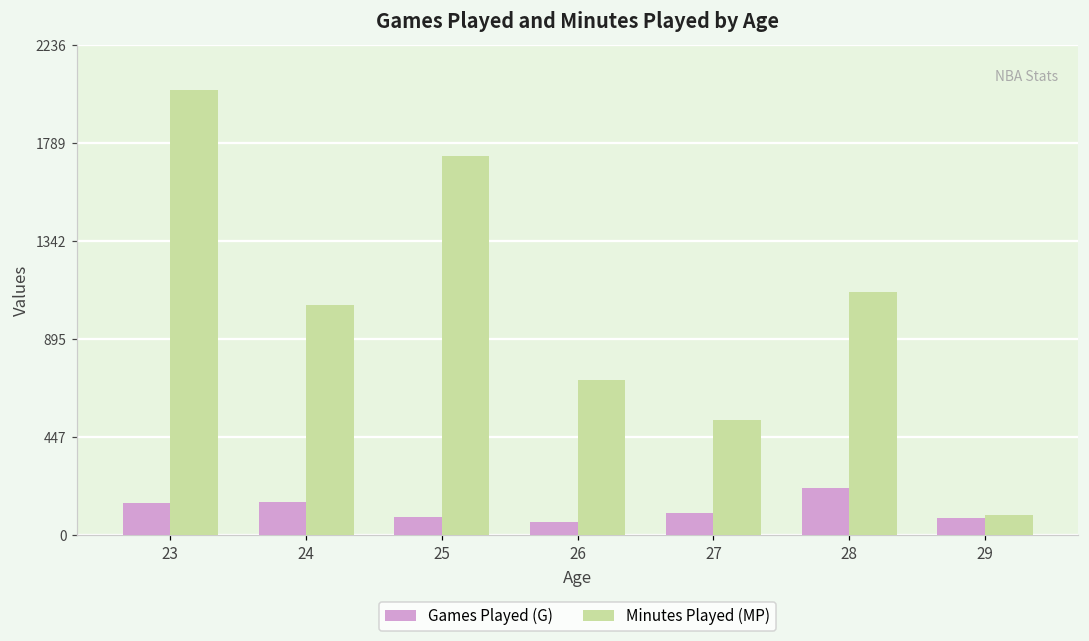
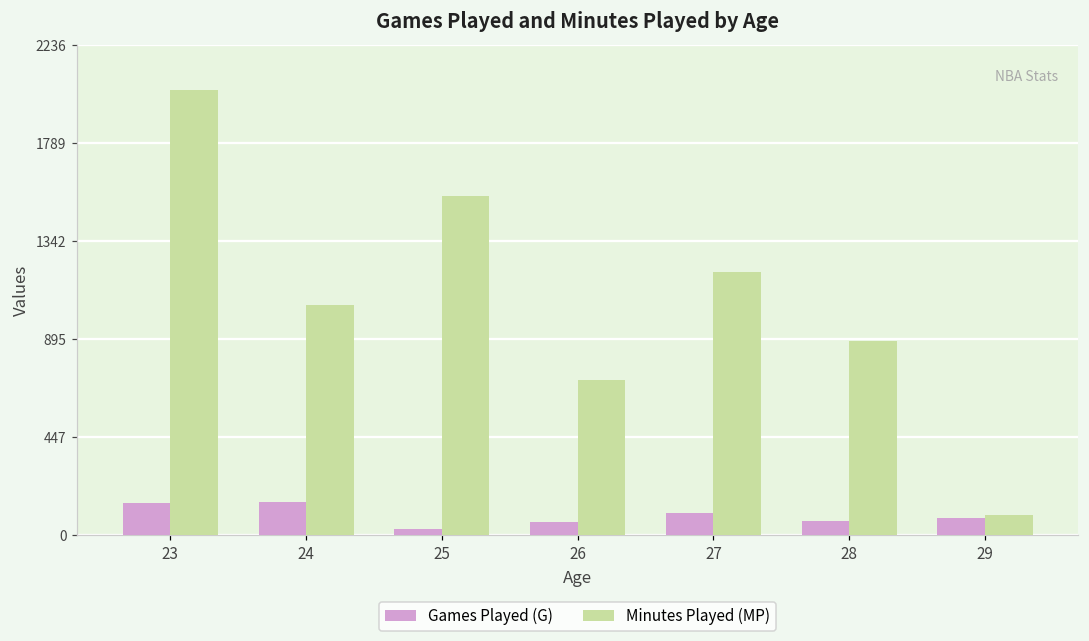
  {
    "Games Played (G)": {
      "23": 150,
      "24": 150,
-     "25": 80,
+     "25": 30,
      "26": 60,
      "27": 100,
-     "28": 220,
+     "28": 70,
      "29": 80
    },
    "Minutes Played (MP)": {
      "23": 2030,
      "24": 1050,
-     "25": 1730,
+     "25": 1550,
      "26": 710,
-     "27": 530,
-     "28": 1110,
+     "27": 1200,
+     "28": 890,
      "29": 90
    }
  }
